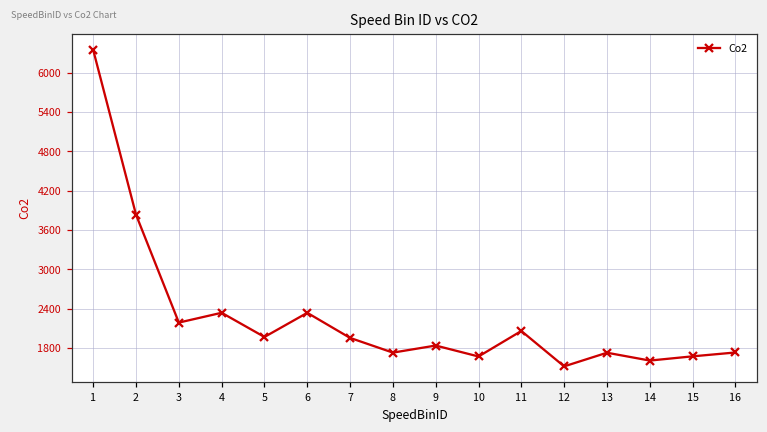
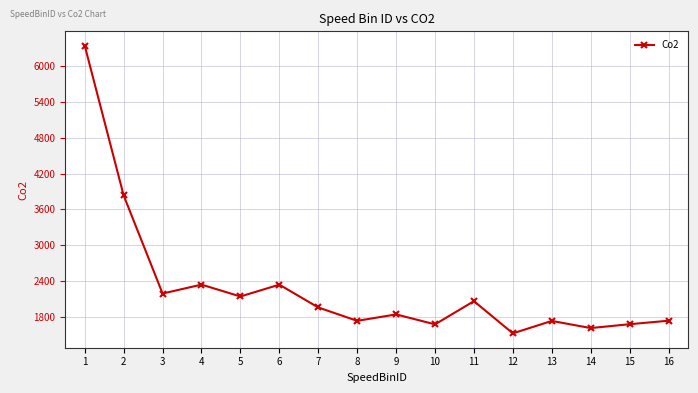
  {
    "1": 6300,
    "2": 3800,
    "3": 2200,
    "4": 2300,
-   "5": 2000,
+   "5": 2100,
    "6": 2300,
    "7": 2000,
    "8": 1700,
    "9": 1800,
    "10": 1700,
    "11": 2100,
    "12": 1500,
    "13": 1700,
    "14": 1600,
    "15": 1700,
    "16": 1700
  }
